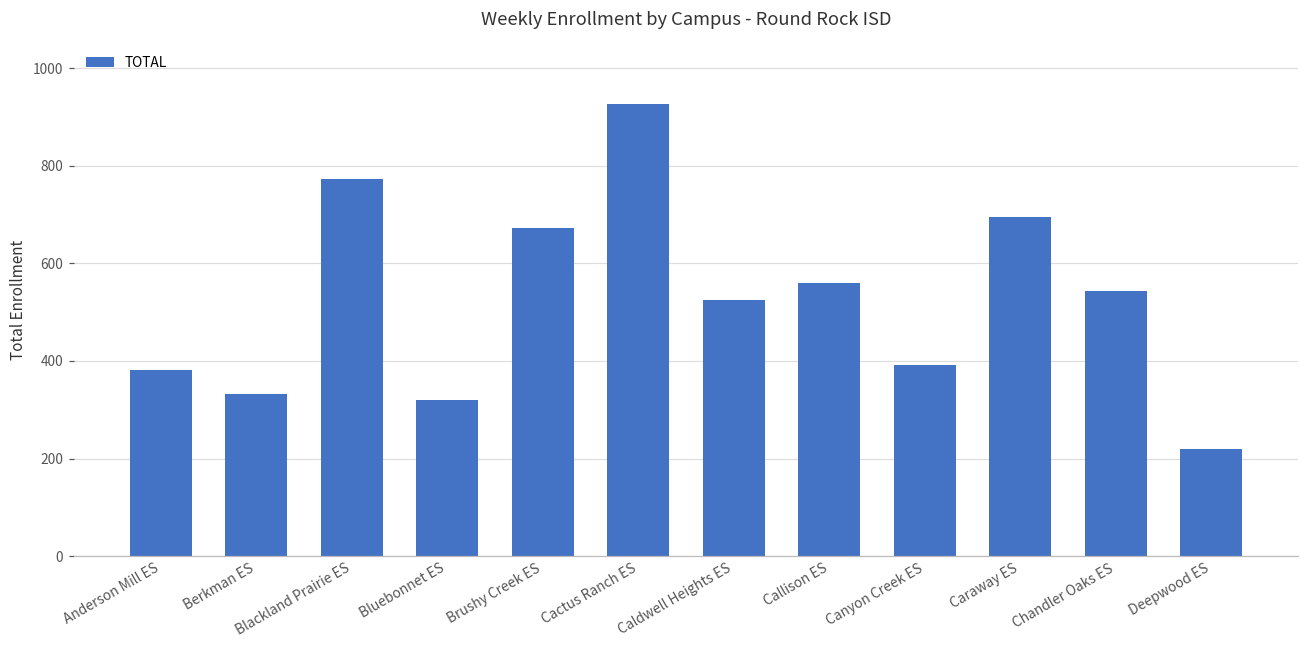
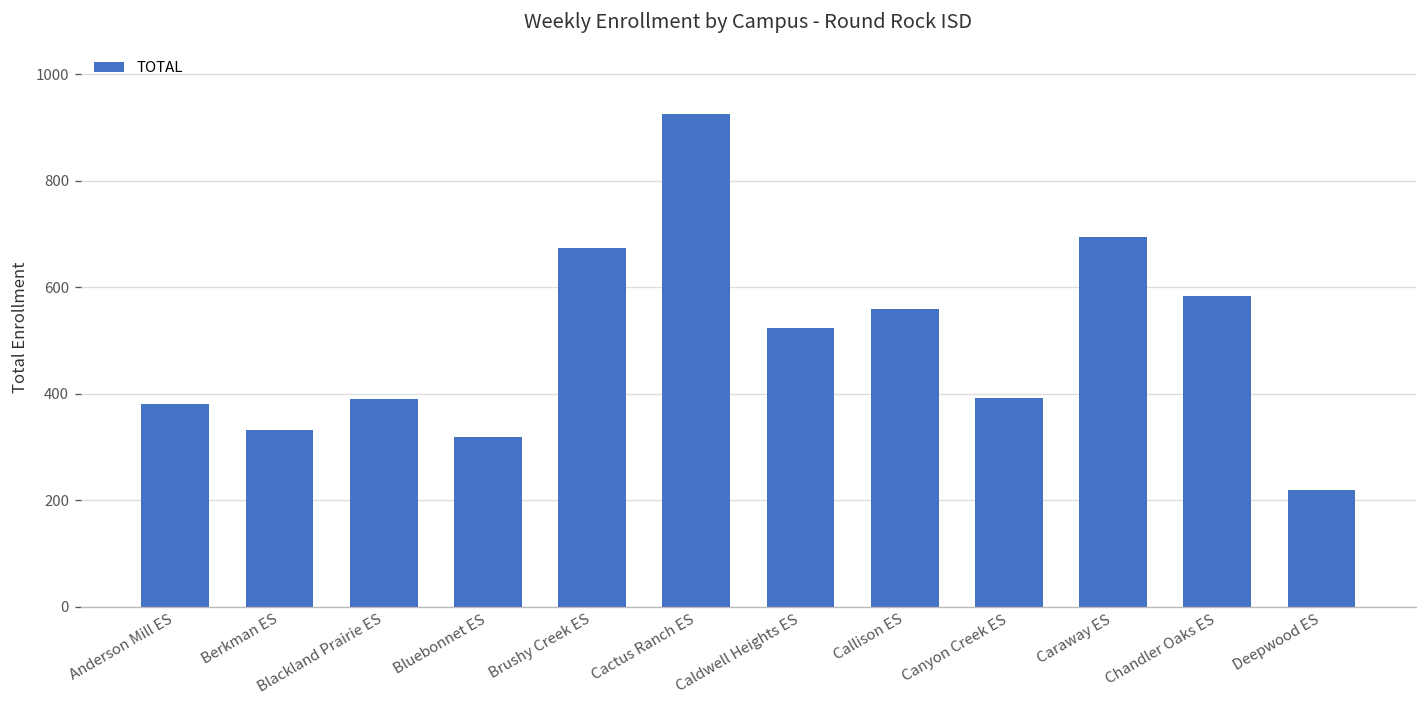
  {
    "Anderson Mill ES": 380,
    "Berkman ES": 330,
-   "Blackland Prairie ES": 770,
+   "Blackland Prairie ES": 390,
    "Bluebonnet ES": 320,
    "Brushy Creek ES": 670,
    "Cactus Ranch ES": 930,
    "Caldwell Heights ES": 520,
    "Callison ES": 560,
    "Canyon Creek ES": 390,
    "Caraway ES": 690,
-   "Chandler Oaks ES": 540,
+   "Chandler Oaks ES": 580,
    "Deepwood ES": 220
  }
